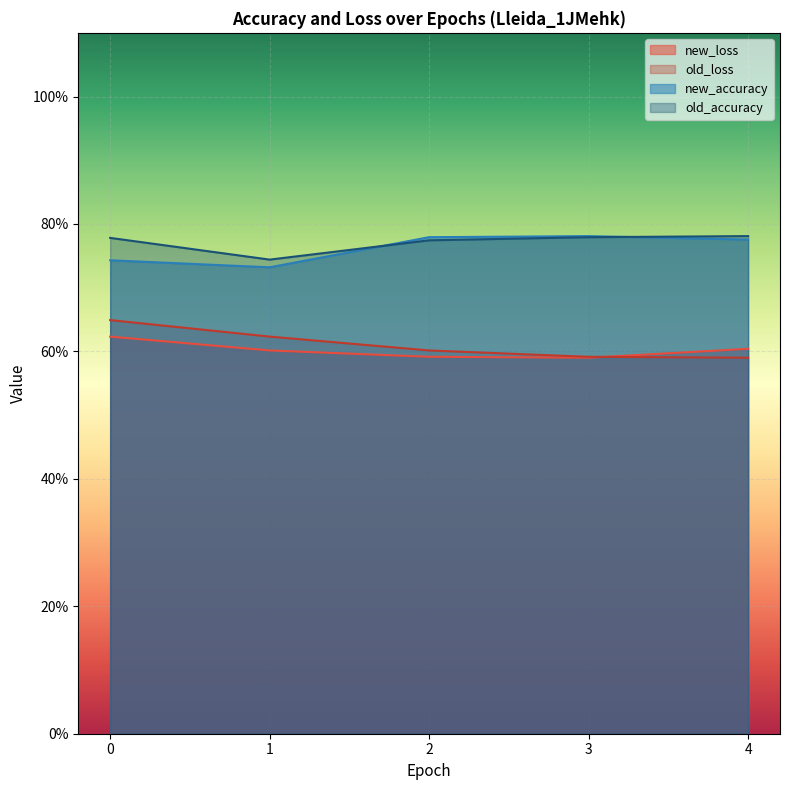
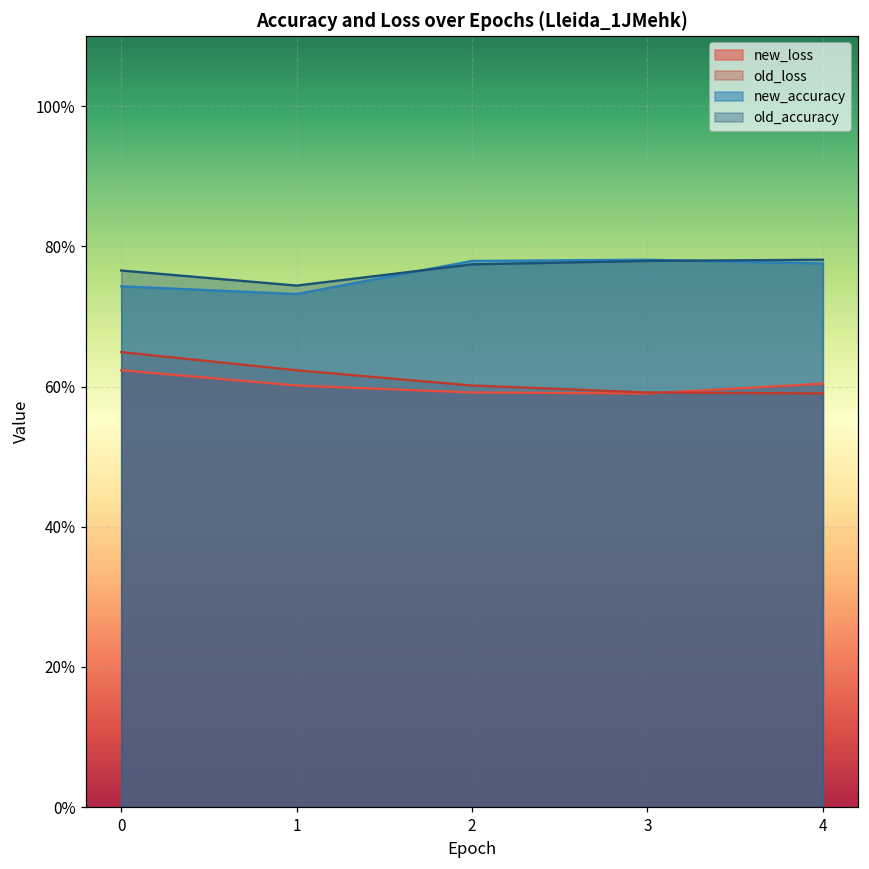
  {
    "new_accuracy": {
      "0": "74%",
      "1": "73%",
      "2": "78%",
      "4": "78%"
    },
    "old_accuracy": {
-     "0": "78%",
+     "0": "77%",
      "1": "74%",
      "2": "77%",
      "4": "78%"
    }
  }
